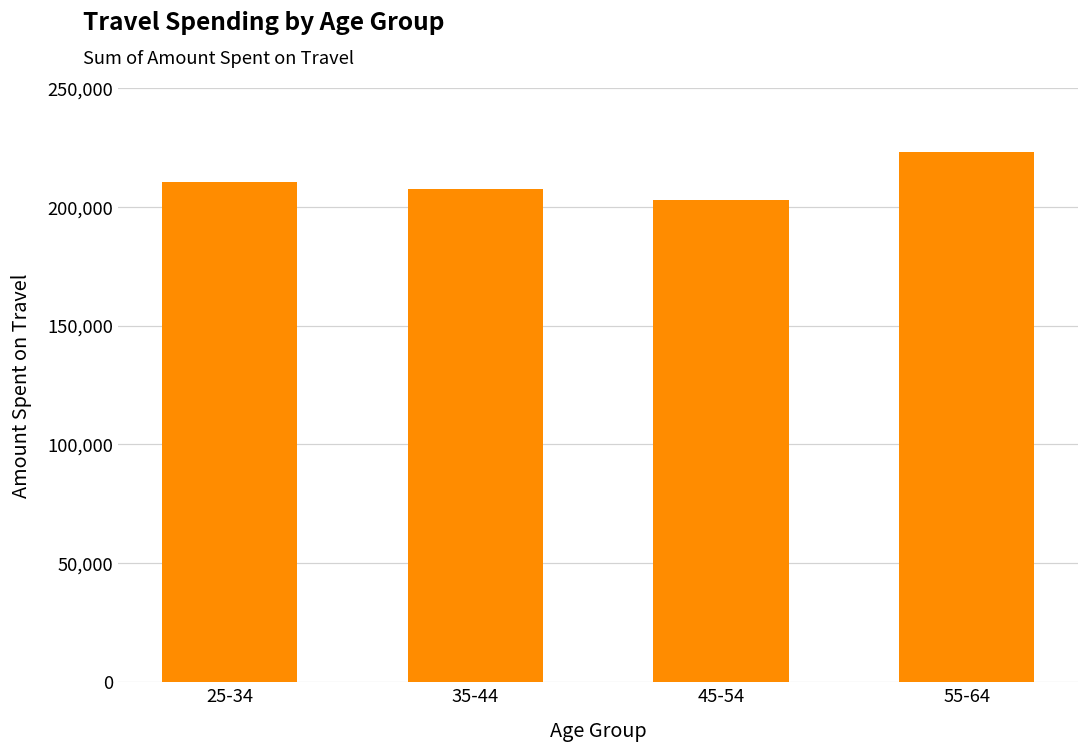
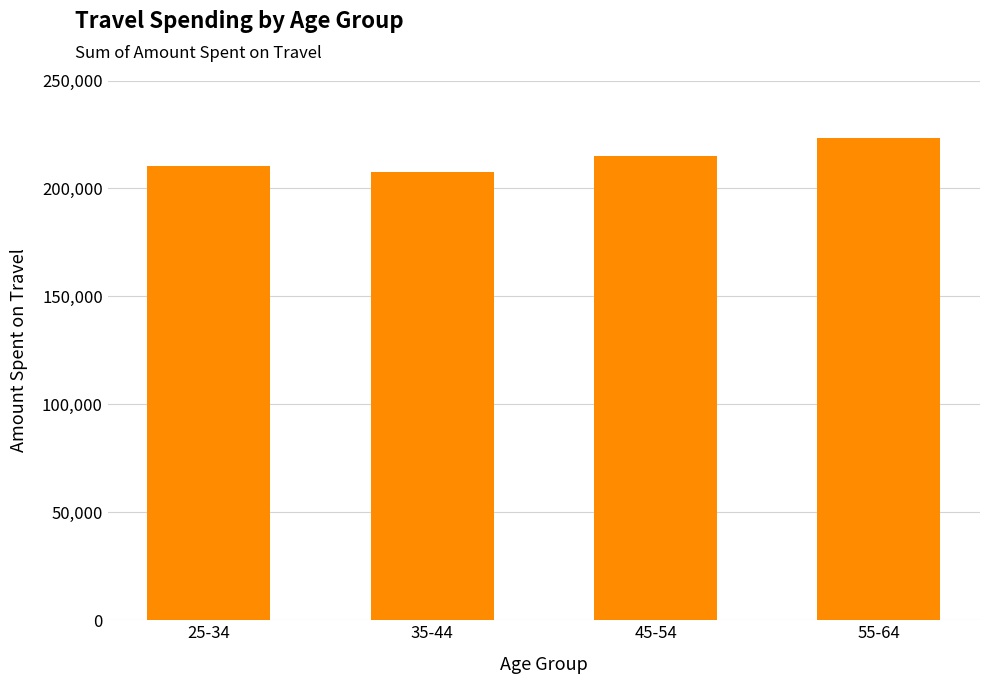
  {
    "25-34": "211,000",
    "35-44": "207,000",
-   "45-54": "203,000",
+   "45-54": "215,000",
    "55-64": "223,000"
  }
